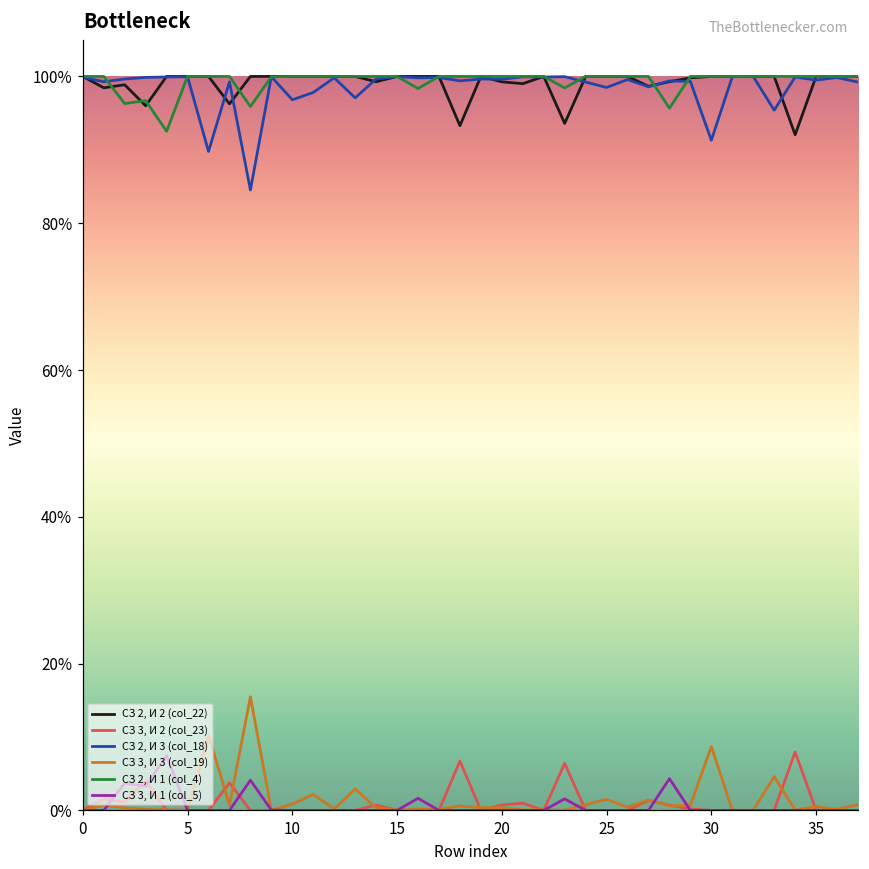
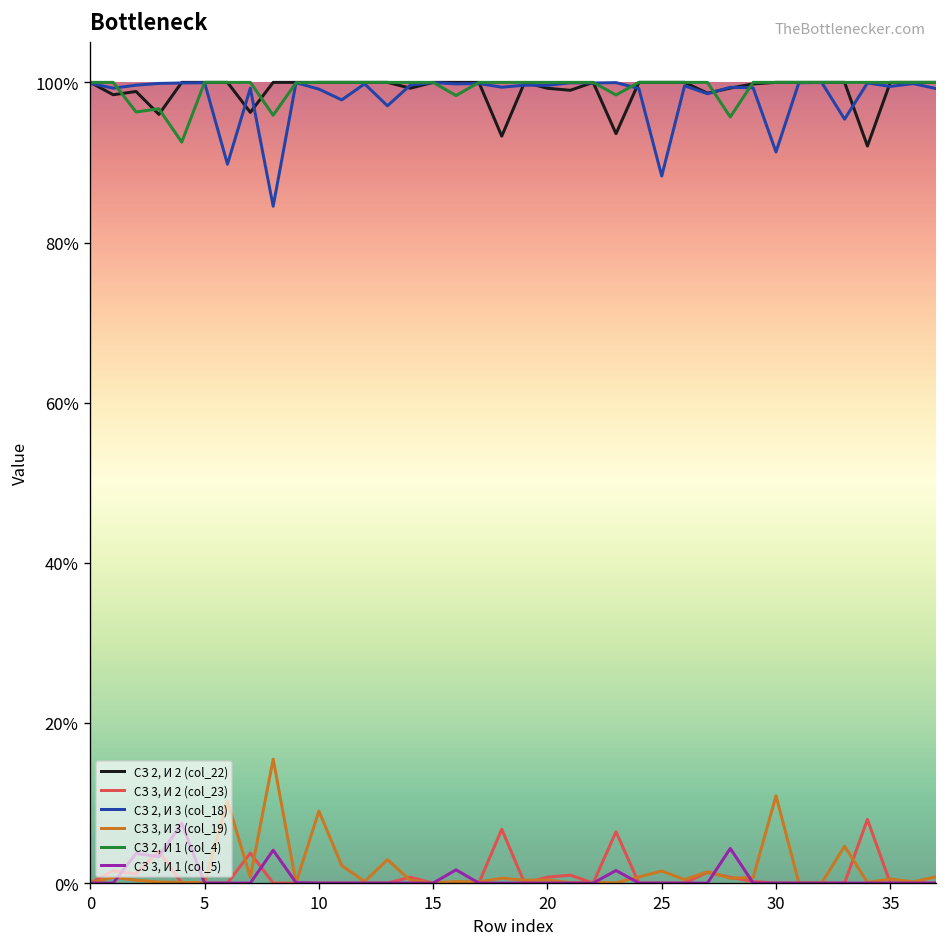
  {
    "СЗ 2, И 3 (col_18)": {
-     "10": "97%",
-     "25": "98%",
+     "10": "99%",
+     "25": "88%",
      "30": "91%",
      "35": "99%"
    },
    "СЗ 3, И 3 (col_19)": {
-     "10": "1%",
+     "10": "9%",
      "25": "2%",
-     "30": "9%",
+     "30": "11%",
      "35": "1%"
    }
  }
